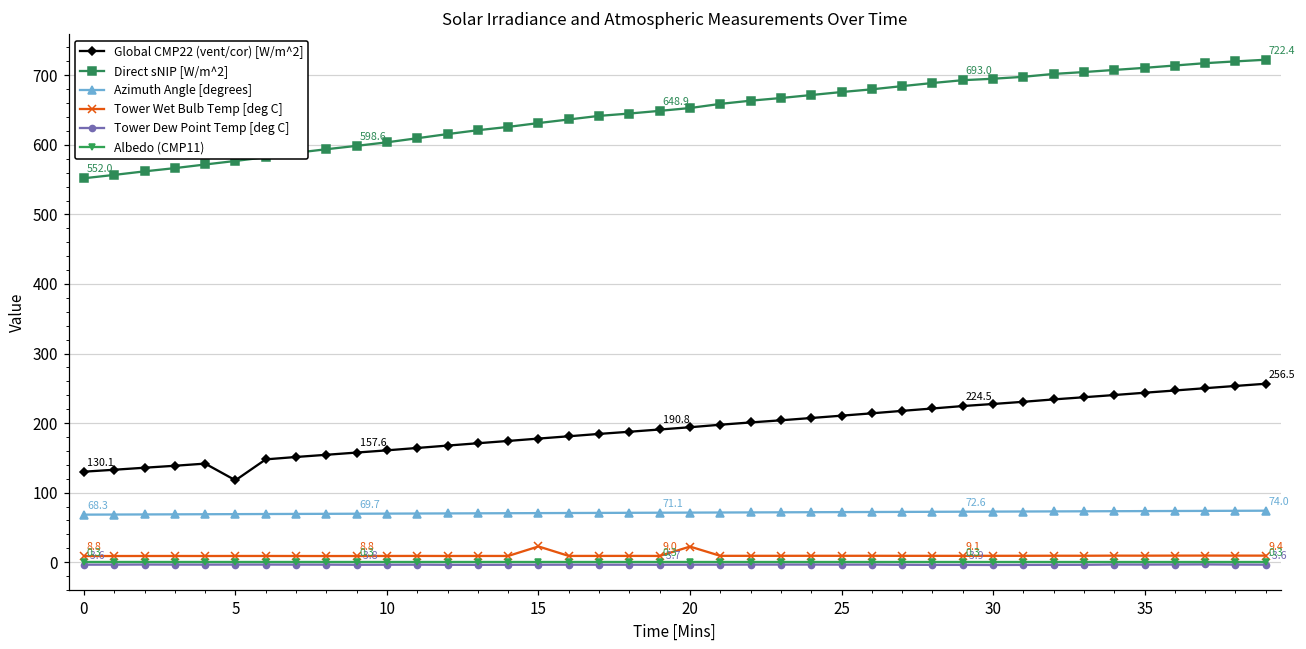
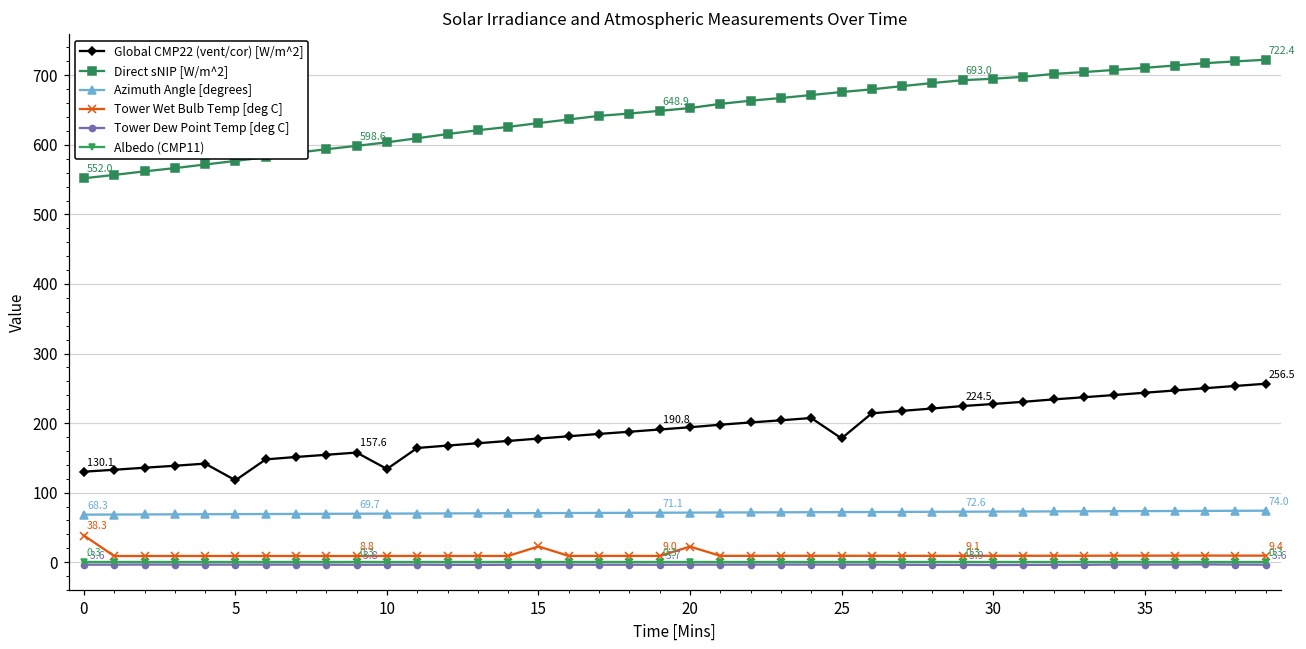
  {
    "Global CMP22 (vent/cor) [W/m^2]": {
      "5": 120,
-     "10": 160,
+     "10": 130,
      "15": 180,
-     "25": 210,
+     "25": 180,
      "35": 240
    },
    "Azimuth Angle [degrees]": {
      "0": 68.3
    },
    "Tower Wet Bulb Temp [deg C]": {
-     "0": 8.8
+     "0": 38.3
    },
    "Tower Dew Point Temp [deg C]": {
      "30": 0
    }
  }
